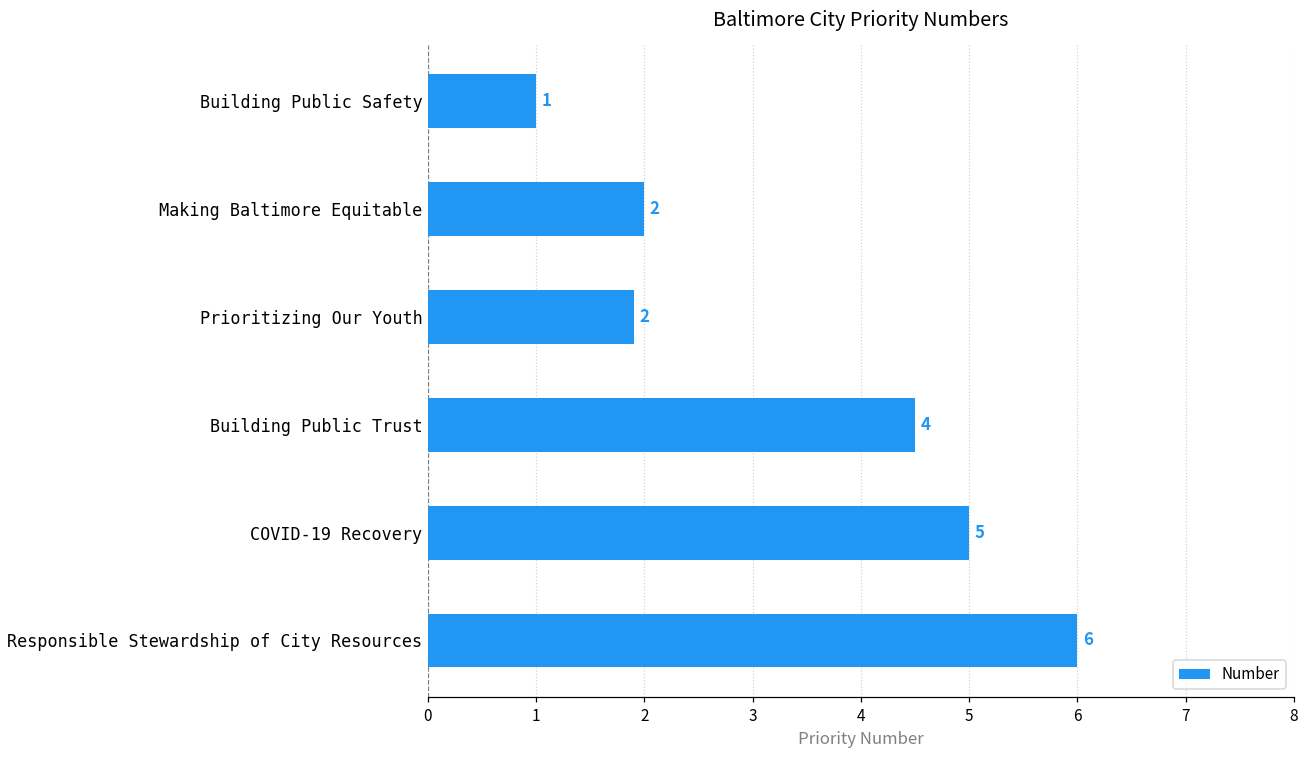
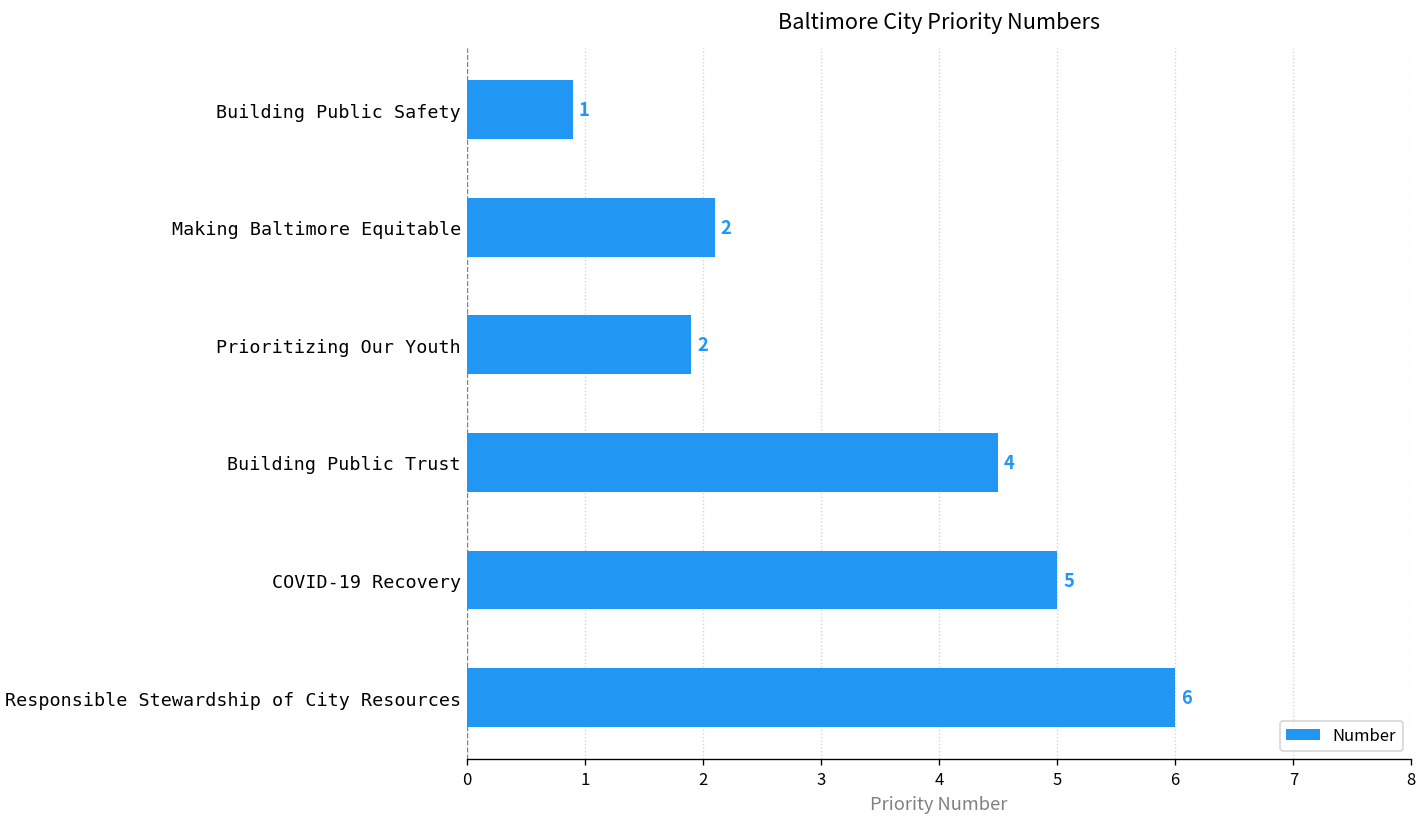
  {
-   "Building Public Safety": 1.0,
-   "Making Baltimore Equitable": 2.0
+   "Building Public Safety": 0.9,
+   "Making Baltimore Equitable": 2.1
  }
